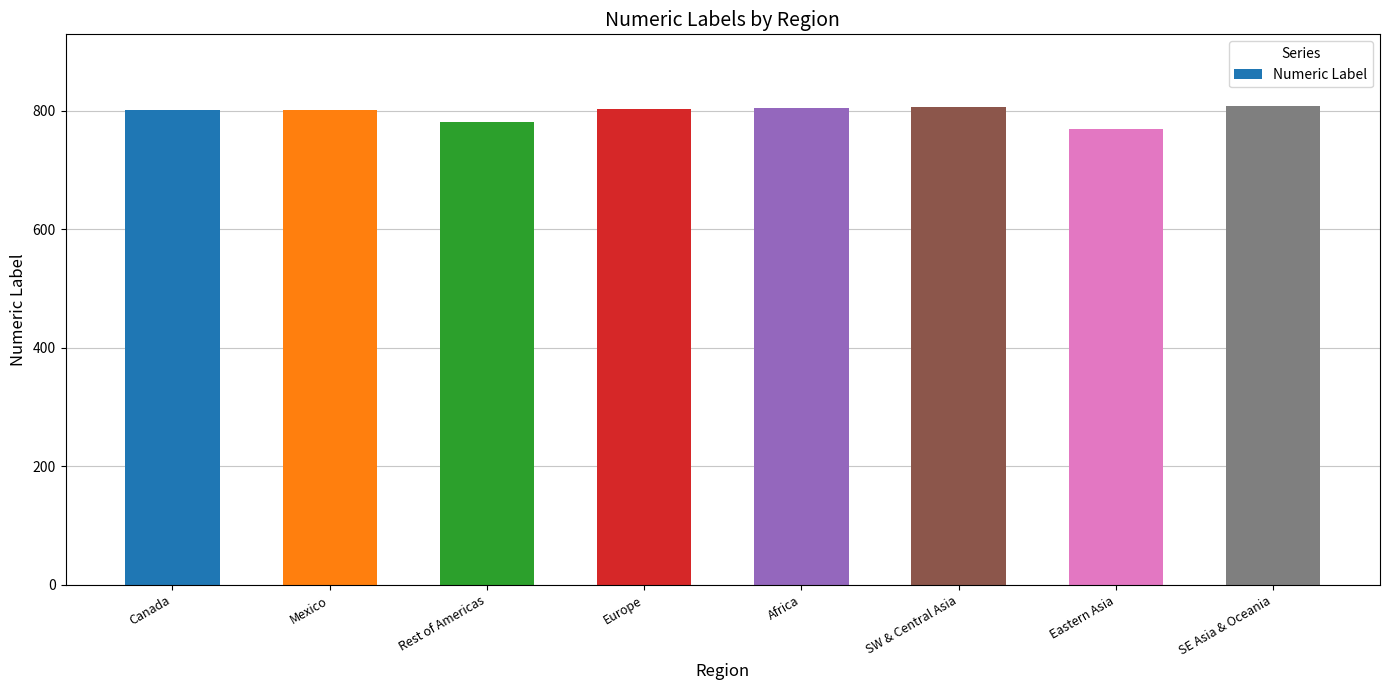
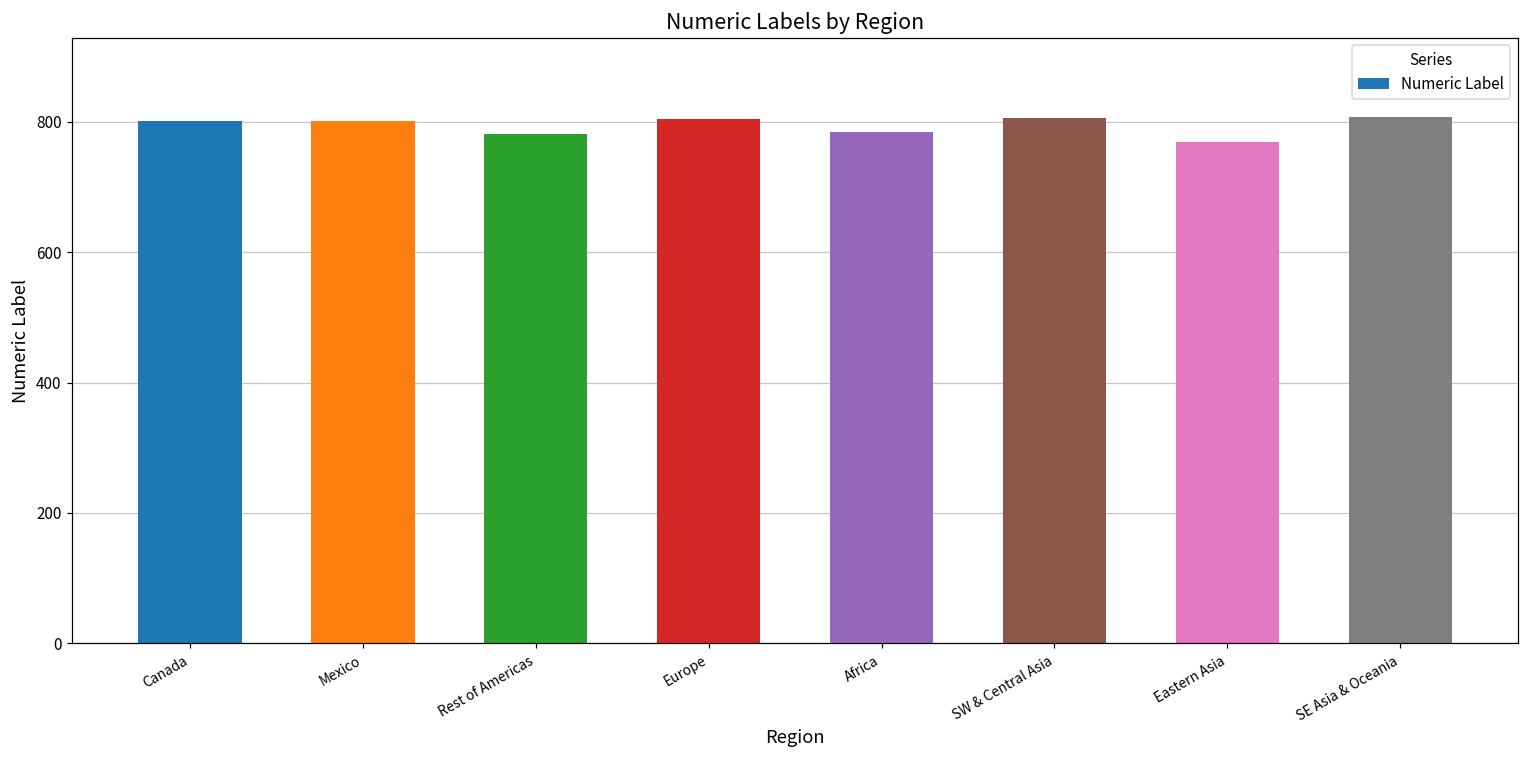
  {
    "Canada": 800,
    "Mexico": 800,
    "Rest of Americas": 780,
    "Europe": 800,
-   "Africa": 810,
+   "Africa": 780,
    "SW & Central Asia": 810,
    "Eastern Asia": 770,
    "SE Asia & Oceania": 810
  }
